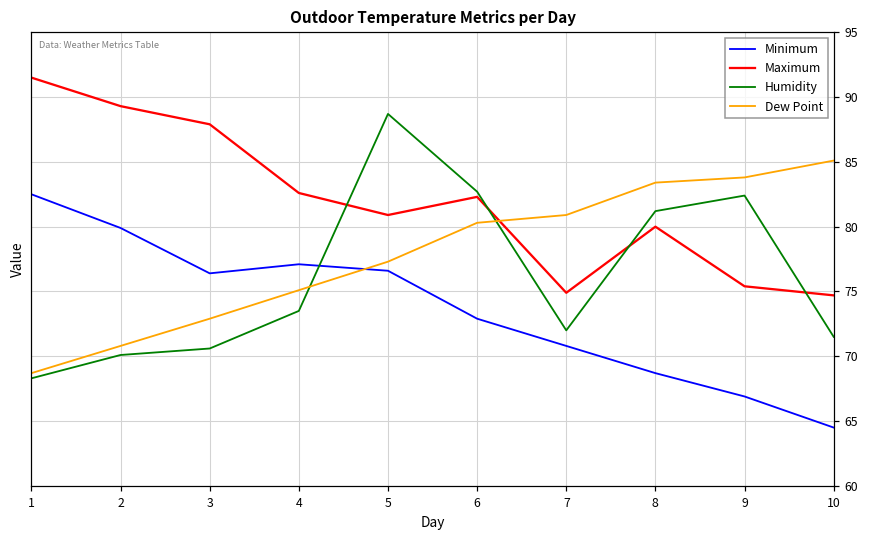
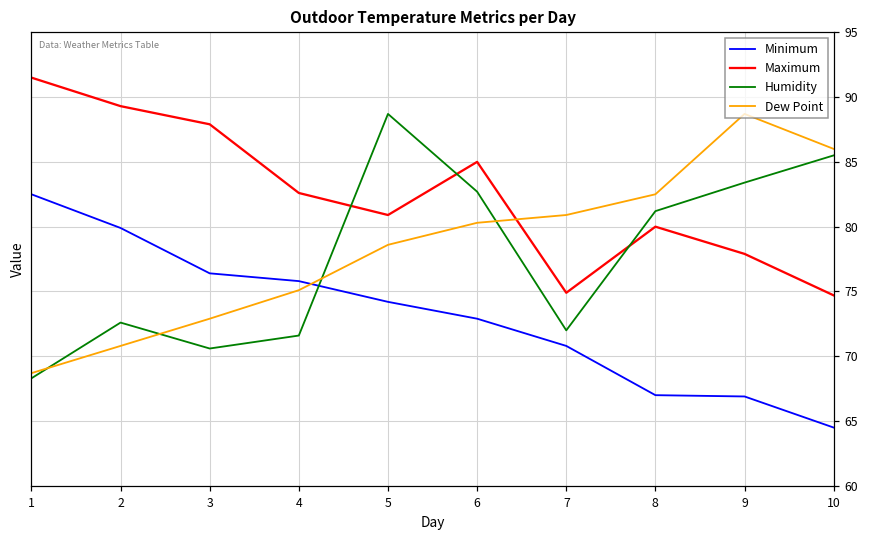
  {
    "Minimum": {
      "1": 82.5,
      "2": 79.9,
      "3": 76.4,
-     "4": 77.1,
-     "5": 76.6,
+     "4": 75.8,
+     "5": 74.2,
      "6": 72.9,
      "7": 70.8,
-     "8": 68.7,
+     "8": 67.0,
      "9": 66.9,
      "10": 64.5
    },
    "Maximum": {
      "1": 91.5,
      "2": 89.3,
      "3": 87.9,
      "4": 82.6,
      "5": 80.9,
-     "6": 82.3,
+     "6": 85.0,
      "7": 74.9,
      "8": 80.0,
-     "9": 75.4,
+     "9": 77.9,
      "10": 74.7
    },
    "Humidity": {
      "1": 68.3,
-     "2": 70.1,
+     "2": 72.6,
      "3": 70.6,
-     "4": 73.5,
+     "4": 71.6,
      "5": 88.7,
      "6": 82.7,
      "7": 72.0,
      "8": 81.2,
-     "9": 82.4,
-     "10": 71.5
+     "9": 83.4,
+     "10": 85.5
    },
    "Dew Point": {
      "1": 68.7,
      "2": 70.8,
      "3": 72.9,
      "4": 75.1,
-     "5": 77.3,
+     "5": 78.6,
      "6": 80.3,
      "7": 80.9,
-     "8": 83.4,
-     "9": 83.8,
-     "10": 85.1
+     "8": 82.5,
+     "9": 88.7,
+     "10": 86.0
    }
  }
